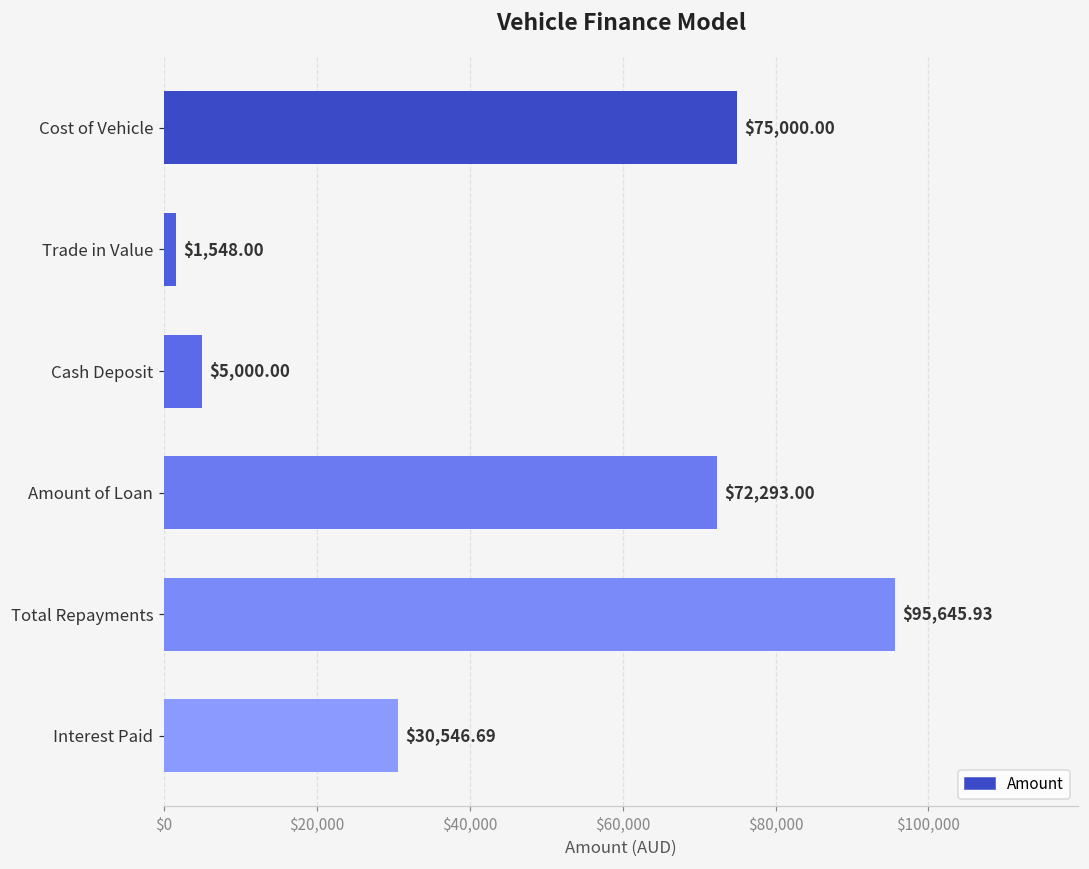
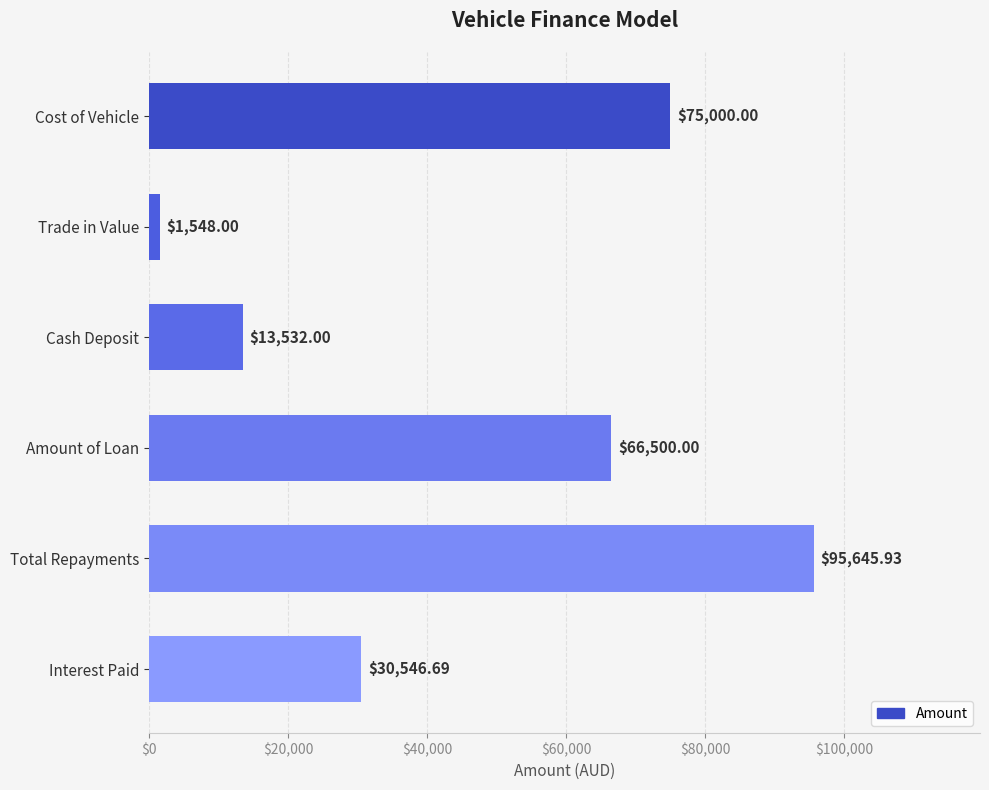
  {
    "Cost of Vehicle": "$75,000.00",
    "Trade in Value": "$1,548.00",
-   "Cash Deposit": "$5,000.00",
-   "Amount of Loan": "$72,293.00",
+   "Cash Deposit": "$13,532.00",
+   "Amount of Loan": "$66,500.00",
    "Total Repayments": "$95,645.93",
    "Interest Paid": "$30,546.69"
  }
